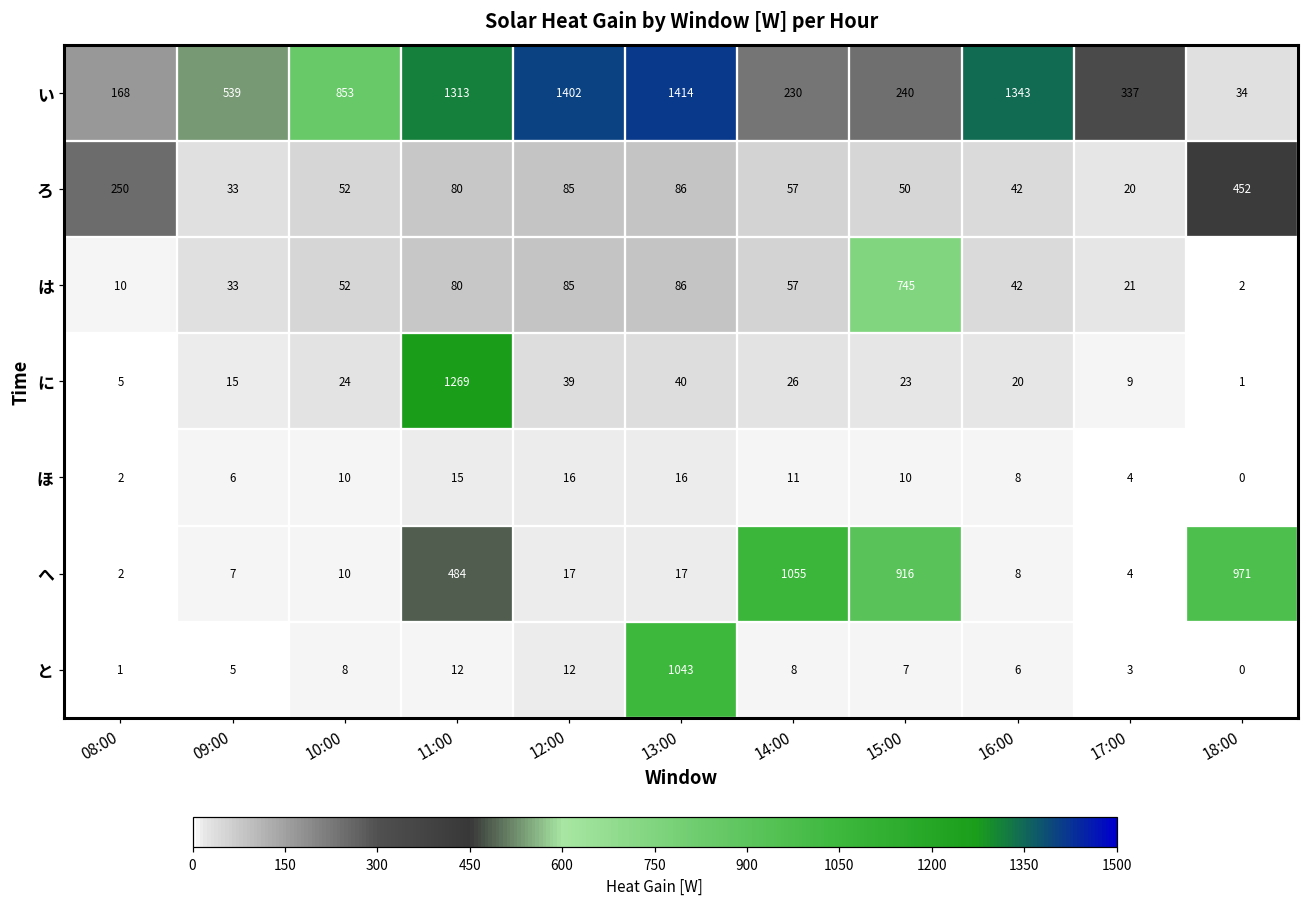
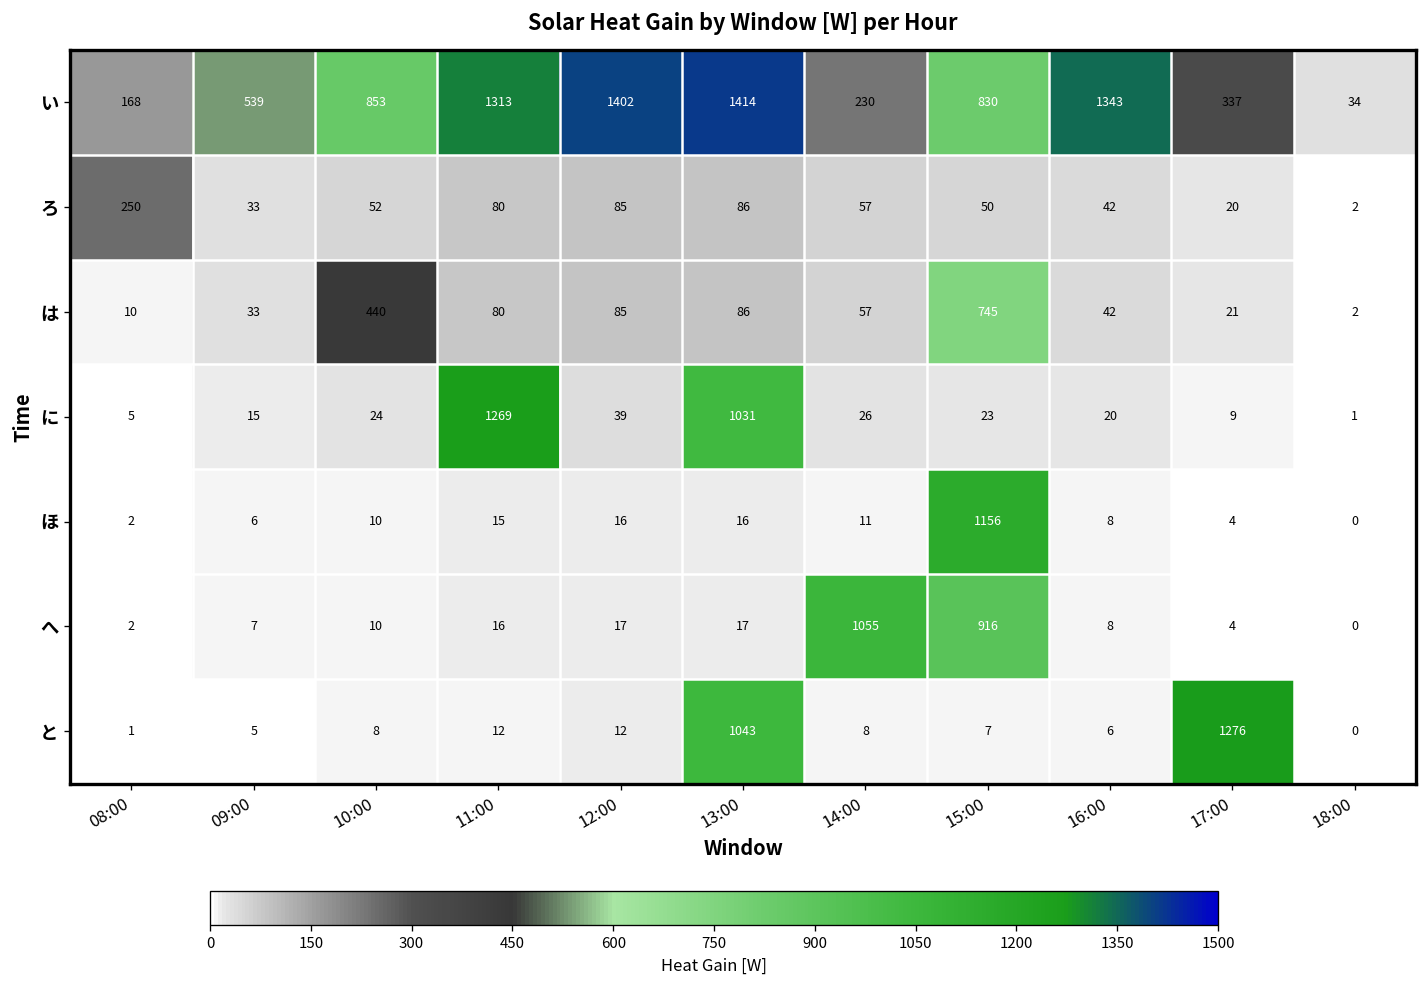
  {
    "い": {
      "08:00": 168,
      "09:00": 539,
      "10:00": 853,
      "11:00": 1313,
      "12:00": 1402,
      "13:00": 1414,
      "14:00": 230,
-     "15:00": 240,
+     "15:00": 830,
      "16:00": 1343,
      "17:00": 337,
      "18:00": 34
    },
    "ろ": {
      "08:00": 250,
      "09:00": 33,
      "10:00": 52,
      "11:00": 80,
      "12:00": 85,
      "13:00": 86,
      "14:00": 57,
      "15:00": 50,
      "16:00": 42,
      "17:00": 20,
-     "18:00": 452
+     "18:00": 2
    },
    "は": {
      "08:00": 10,
      "09:00": 33,
-     "10:00": 52,
+     "10:00": 440,
      "11:00": 80,
      "12:00": 85,
      "13:00": 86,
      "14:00": 57,
      "15:00": 745,
      "16:00": 42,
      "17:00": 21,
      "18:00": 2
    },
    "に": {
      "08:00": 5,
      "09:00": 15,
      "10:00": 24,
      "11:00": 1269,
      "12:00": 39,
-     "13:00": 40,
+     "13:00": 1031,
      "14:00": 26,
      "15:00": 23,
      "16:00": 20,
      "17:00": 9,
      "18:00": 1
    },
    "ほ": {
      "08:00": 2,
      "09:00": 6,
      "10:00": 10,
      "11:00": 15,
      "12:00": 16,
      "13:00": 16,
      "14:00": 11,
-     "15:00": 10,
+     "15:00": 1156,
      "16:00": 8,
      "17:00": 4,
      "18:00": 0
    },
    "へ": {
      "08:00": 2,
      "09:00": 7,
      "10:00": 10,
-     "11:00": 484,
+     "11:00": 16,
      "12:00": 17,
      "13:00": 17,
      "14:00": 1055,
      "15:00": 916,
      "16:00": 8,
      "17:00": 4,
-     "18:00": 971
+     "18:00": 0
    },
    "と": {
      "08:00": 1,
      "09:00": 5,
      "10:00": 8,
      "11:00": 12,
      "12:00": 12,
      "13:00": 1043,
      "14:00": 8,
      "15:00": 7,
      "16:00": 6,
-     "17:00": 3,
+     "17:00": 1276,
      "18:00": 0
    }
  }
